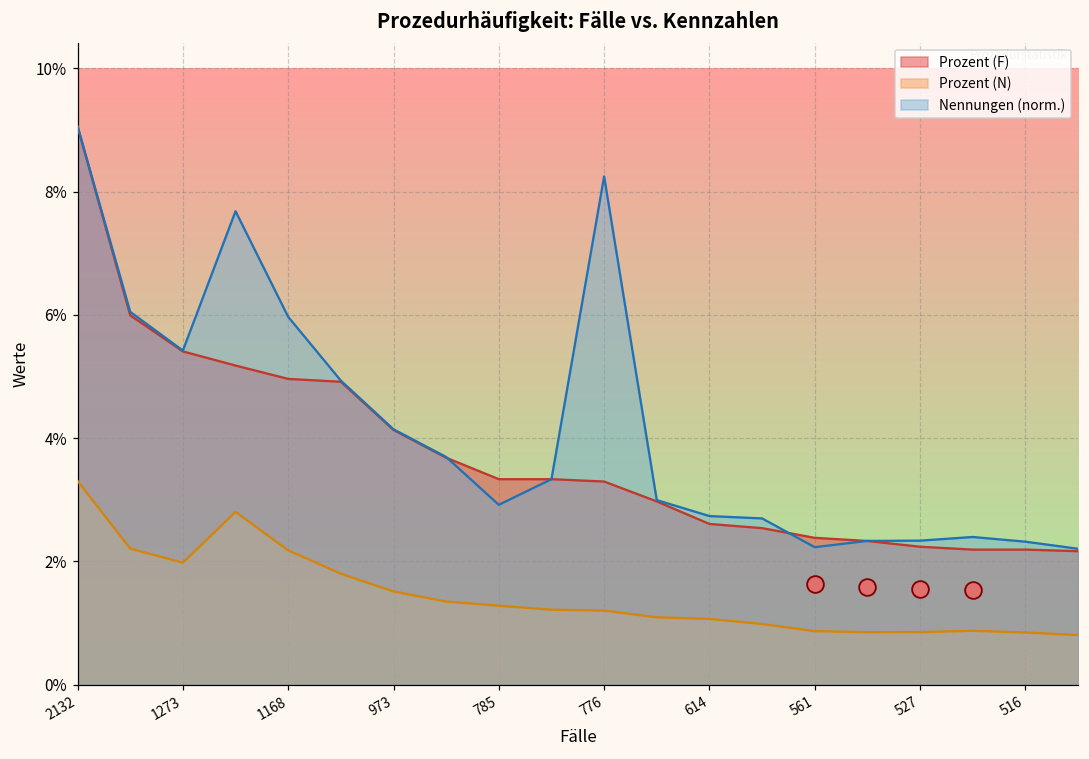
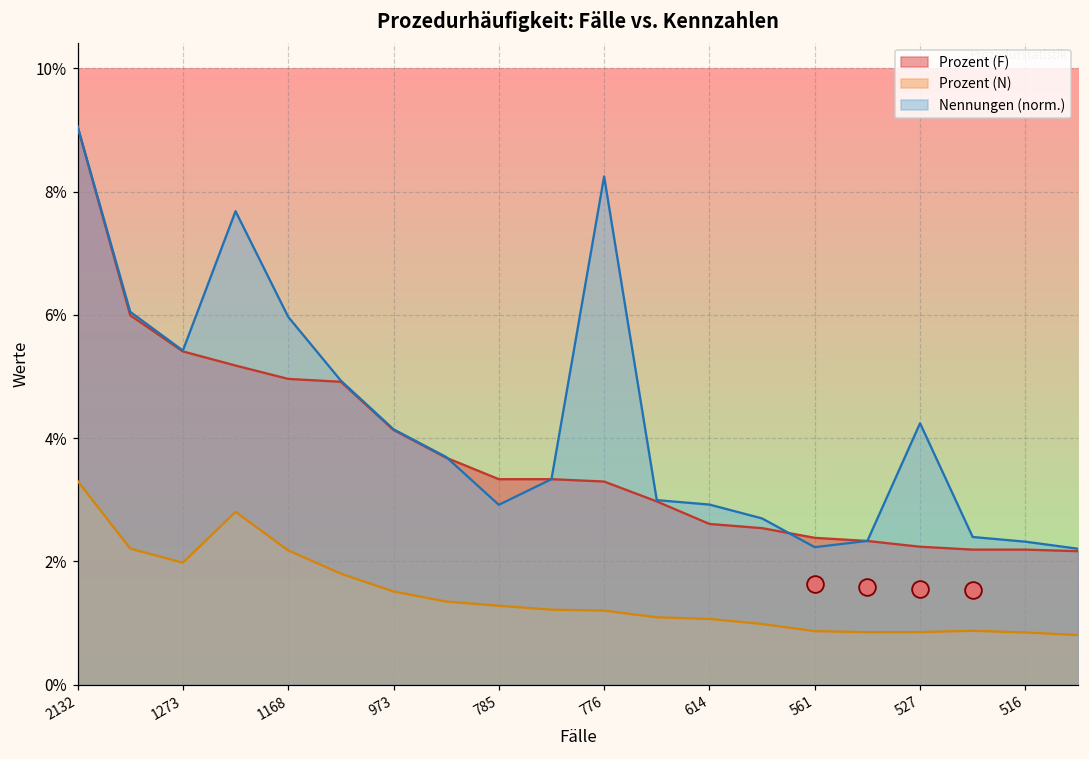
  {
    "Nennungen (norm.)": {
      "1168": "6.0%",
      "785": "2.9%",
      "776": "8.2%",
-     "614": "2.7%",
+     "614": "2.9%",
      "561": "2.2%",
-     "527": "2.3%",
+     "527": "4.2%",
      "516": "2.3%"
    }
  }
